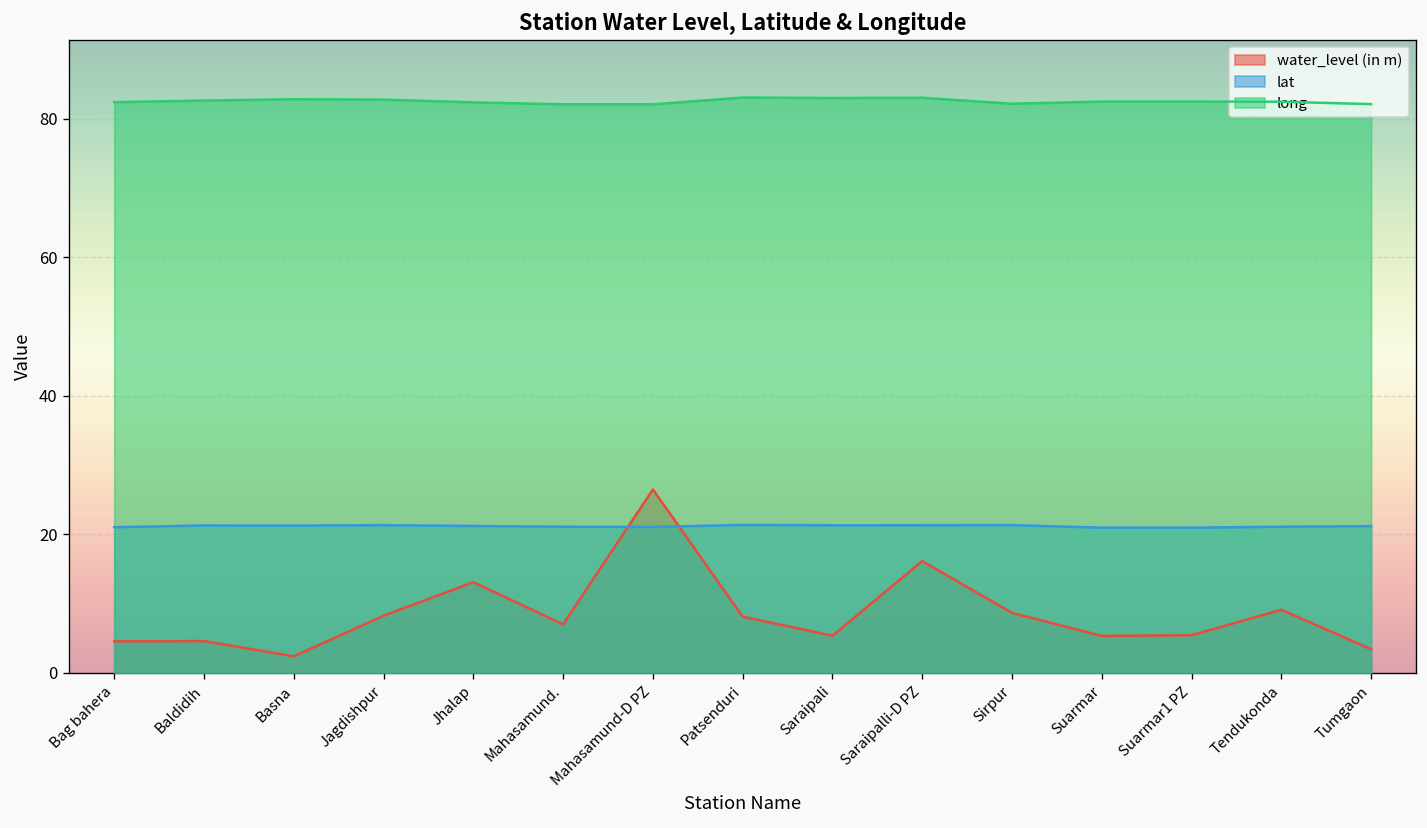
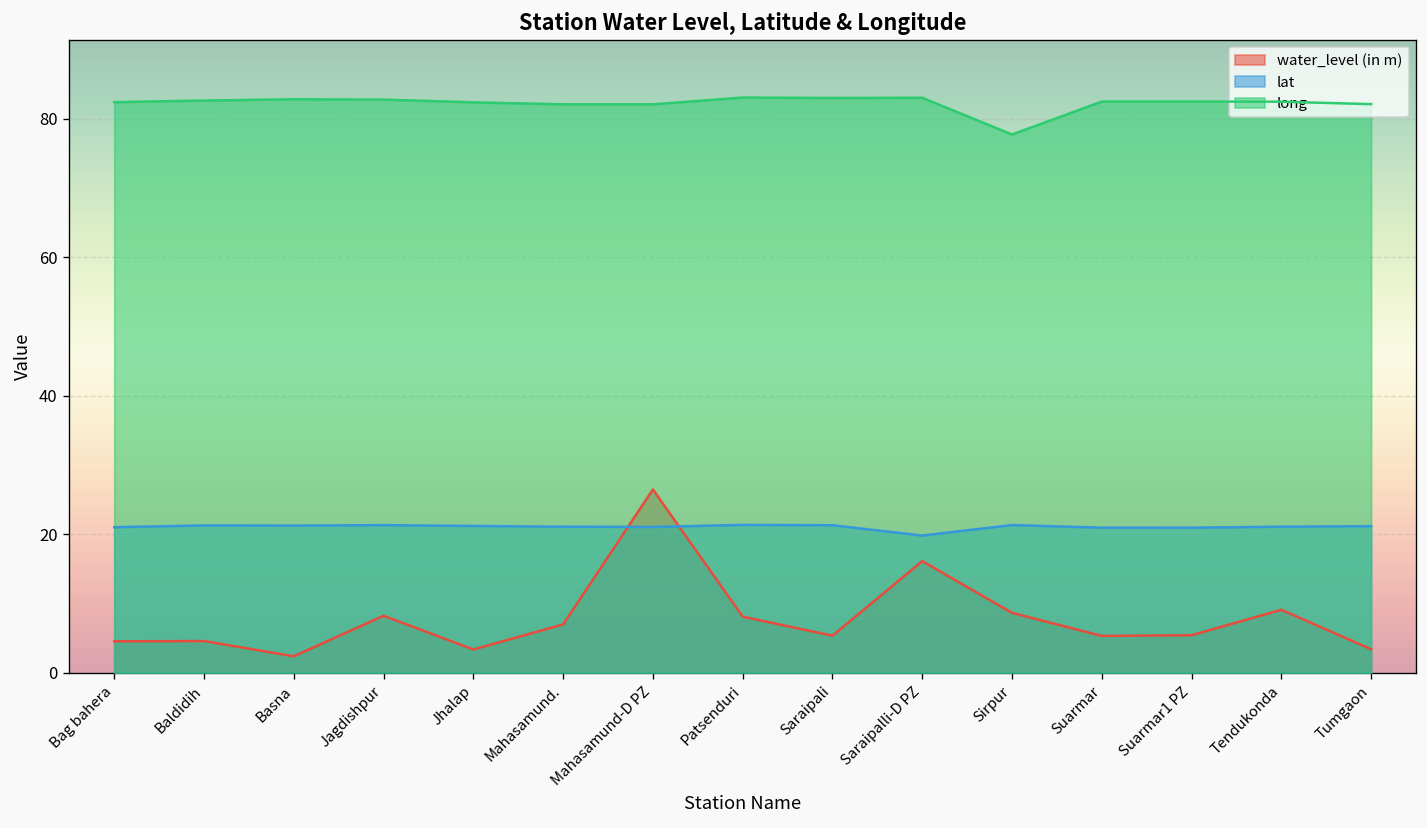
  {
    "water_level (in m)": {
      "Bag bahera": 5,
      "Baldidih": 5,
      "Basna": 2,
      "Jagdishpur": 8,
-     "Jhalap": 13,
+     "Jhalap": 3,
      "Mahasamund.": 7,
      "Mahasamund-D PZ": 26,
      "Patsenduri": 8,
      "Saraipali": 5,
      "Saraipalli-D PZ": 16,
      "Sirpur": 9,
      "Suarmar": 5,
      "Suarmar1 PZ": 5,
      "Tendukonda": 9,
      "Tumgaon": 3
    },
    "lat": {
      "Bag bahera": 21,
      "Baldidih": 21,
      "Basna": 21,
      "Jagdishpur": 21,
      "Jhalap": 21,
      "Mahasamund.": 21,
      "Mahasamund-D PZ": 21,
      "Patsenduri": 21,
      "Saraipali": 21,
-     "Saraipalli-D PZ": 21,
+     "Saraipalli-D PZ": 20,
      "Sirpur": 21,
      "Suarmar": 21,
      "Suarmar1 PZ": 21,
      "Tendukonda": 21,
      "Tumgaon": 21
    },
    "long": {
      "Bag bahera": 82,
      "Baldidih": 83,
      "Basna": 83,
      "Jagdishpur": 83,
      "Jhalap": 82,
      "Mahasamund.": 82,
      "Mahasamund-D PZ": 82,
      "Patsenduri": 83,
      "Saraipali": 83,
      "Saraipalli-D PZ": 83,
-     "Sirpur": 82,
+     "Sirpur": 78,
      "Suarmar": 82,
      "Suarmar1 PZ": 82
    }
  }
